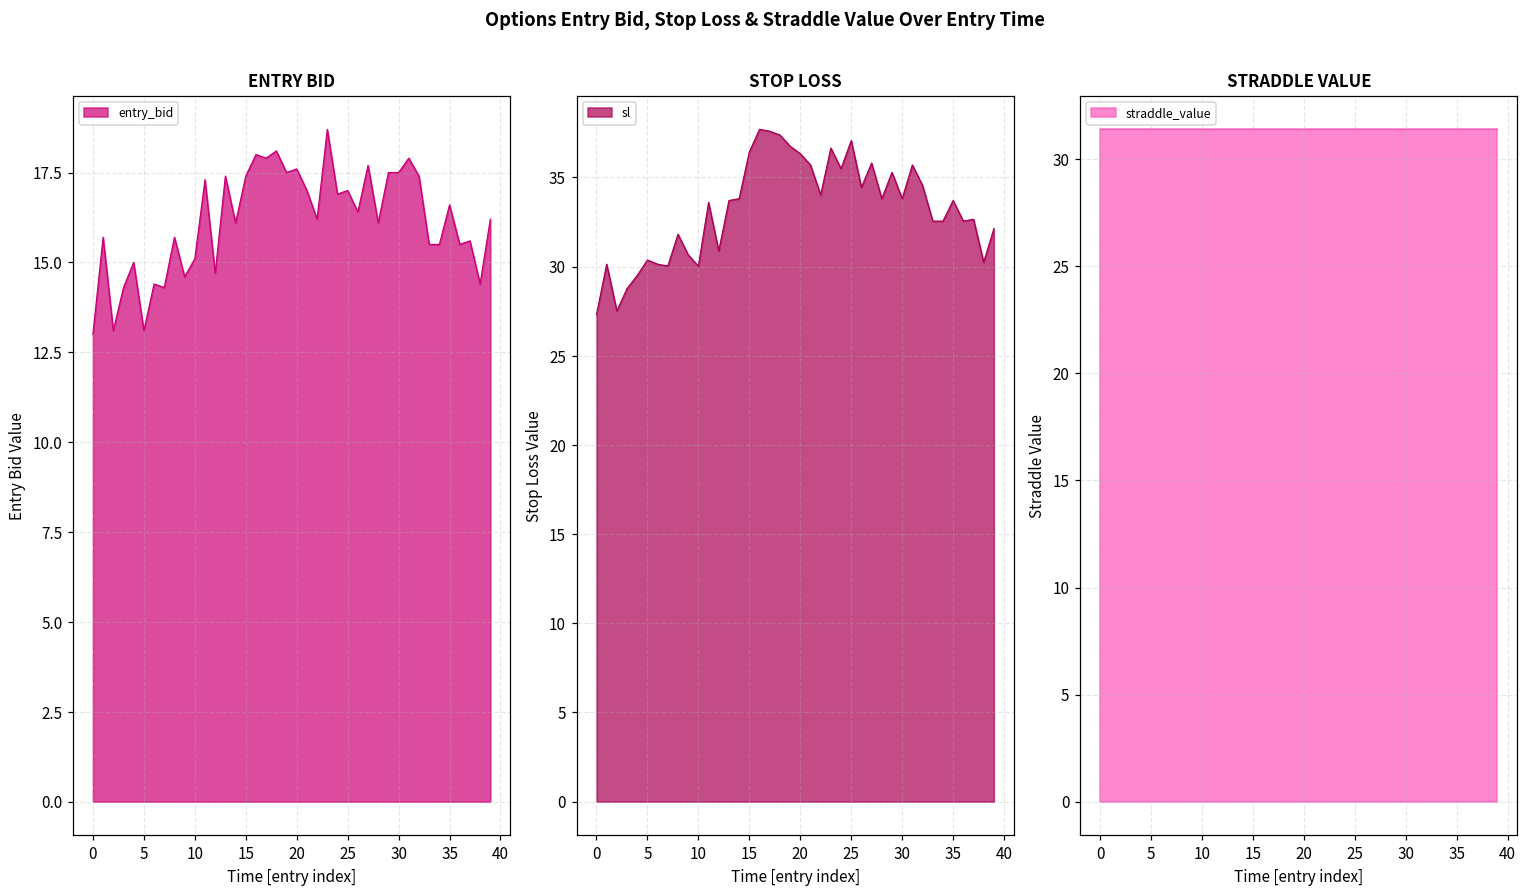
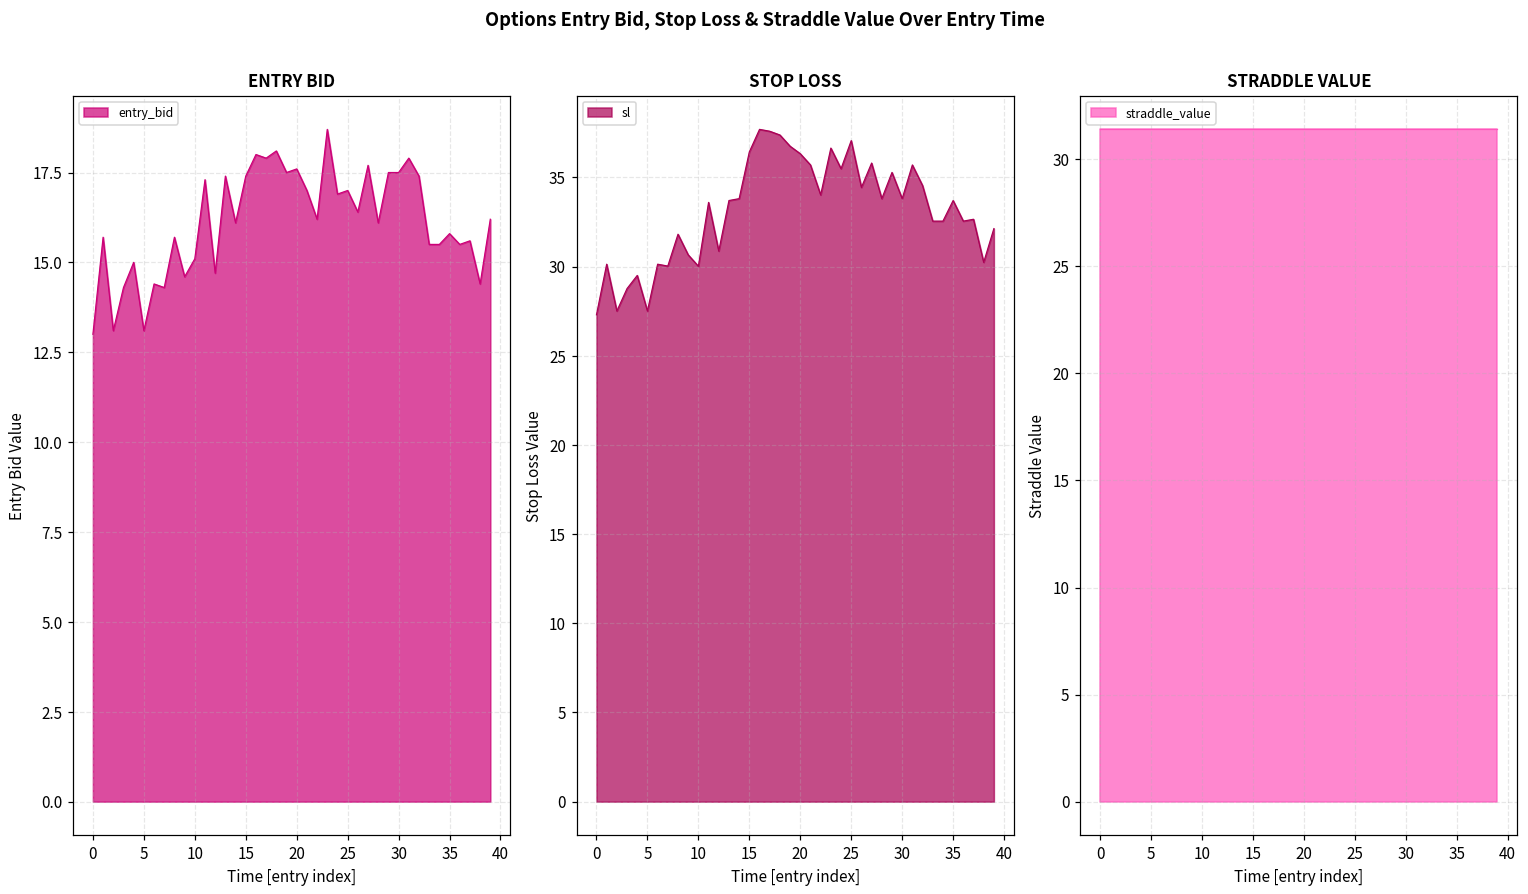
  {
    "ENTRY BID": {
      "0": 13.0,
      "5": 13.1,
      "10": 15.1,
      "15": 17.4,
      "20": 17.6,
      "25": 17.0,
      "30": 17.5,
-     "35": 16.6
+     "35": 15.8
    },
    "STOP LOSS": {
      "0": 27.3,
-     "5": 30.4,
+     "5": 27.5,
      "10": 30.0,
      "15": 36.4,
      "20": 36.3,
      "25": 37.1,
      "30": 33.8,
      "35": 33.7
    },
    "STRADDLE VALUE": {
      "0": 31.4,
      "5": 31.4,
      "10": 31.4,
      "15": 31.4,
      "20": 31.4,
      "25": 31.4,
      "30": 31.4,
      "35": 31.4
    }
  }
